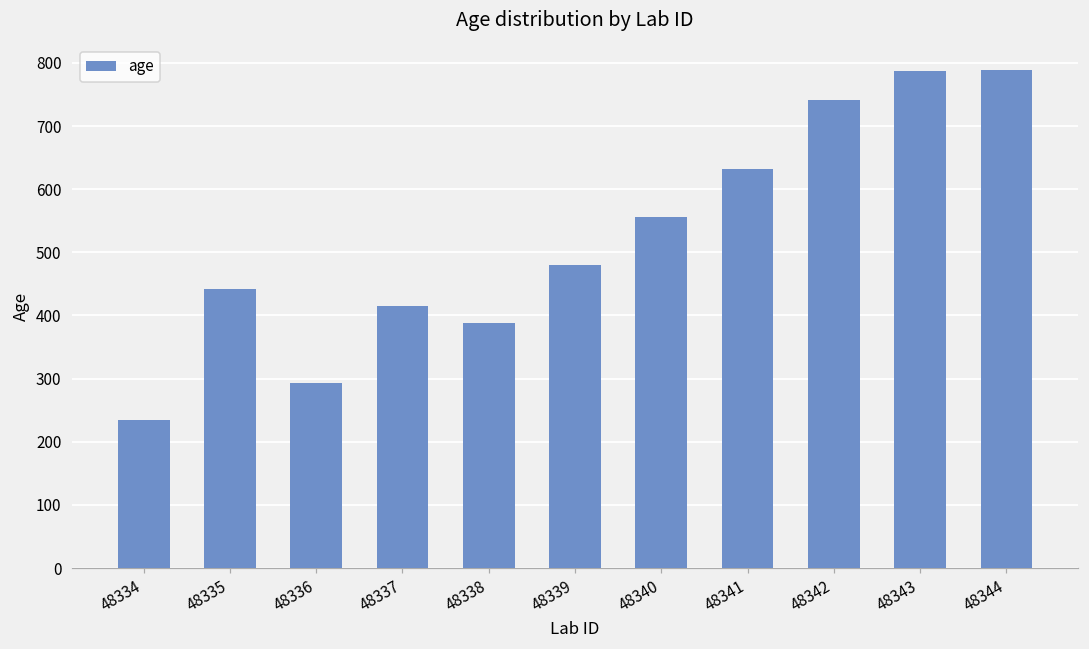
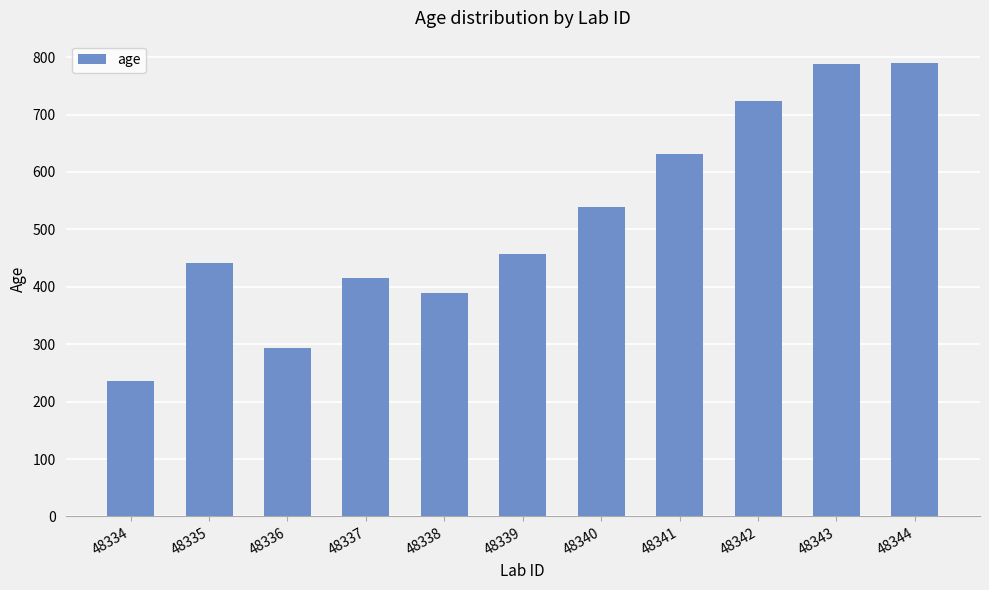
  {
    "48334": 240,
    "48335": 440,
    "48336": 290,
    "48337": 420,
    "48338": 390,
-   "48339": 480,
-   "48340": 560,
+   "48339": 460,
+   "48340": 540,
    "48341": 630,
-   "48342": 740,
+   "48342": 720,
    "48343": 790,
    "48344": 790
  }
